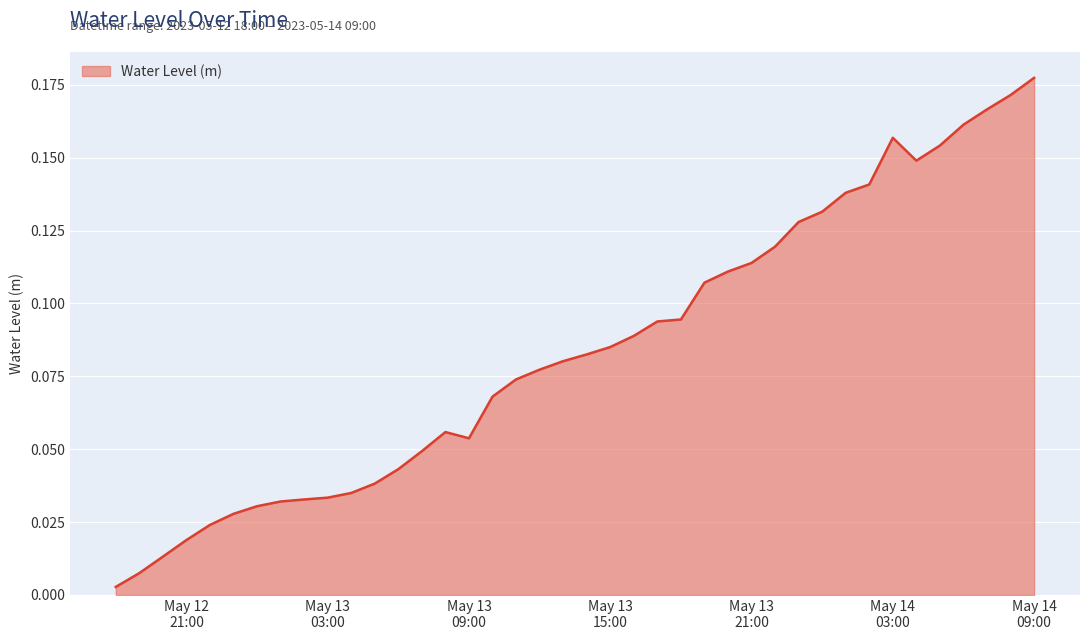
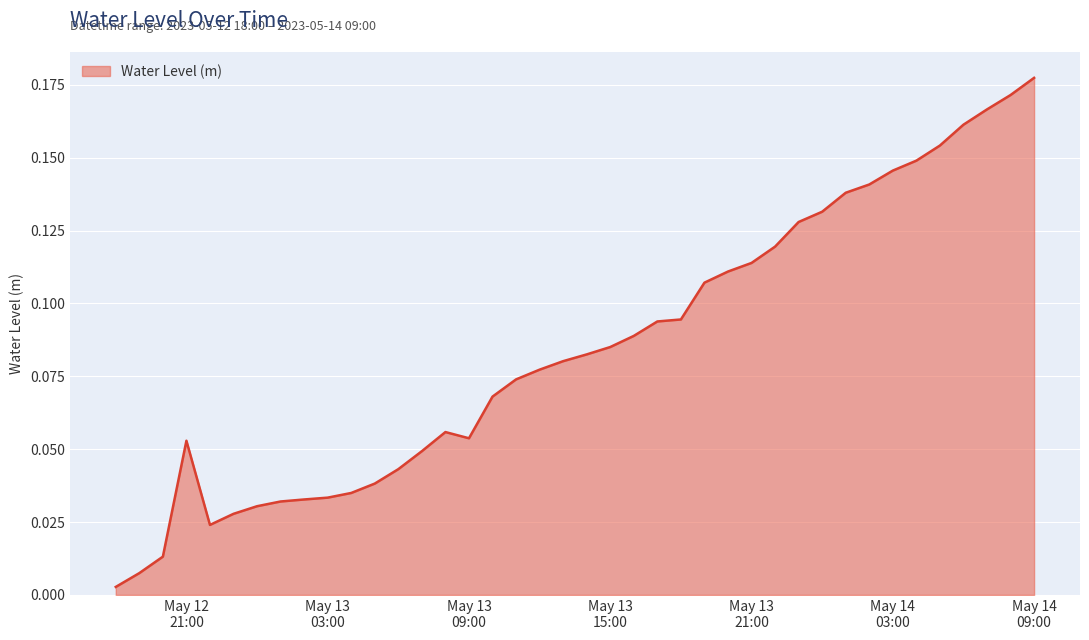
  {
-   "May 12 21:00": 0.019,
+   "May 12 21:00": 0.053,
    "May 13 03:00": 0.033,
    "May 13 09:00": 0.054,
    "May 13 15:00": 0.085,
    "May 13 21:00": 0.114,
-   "May 14 03:00": 0.157,
+   "May 14 03:00": 0.146,
    "May 14 09:00": 0.177
  }
